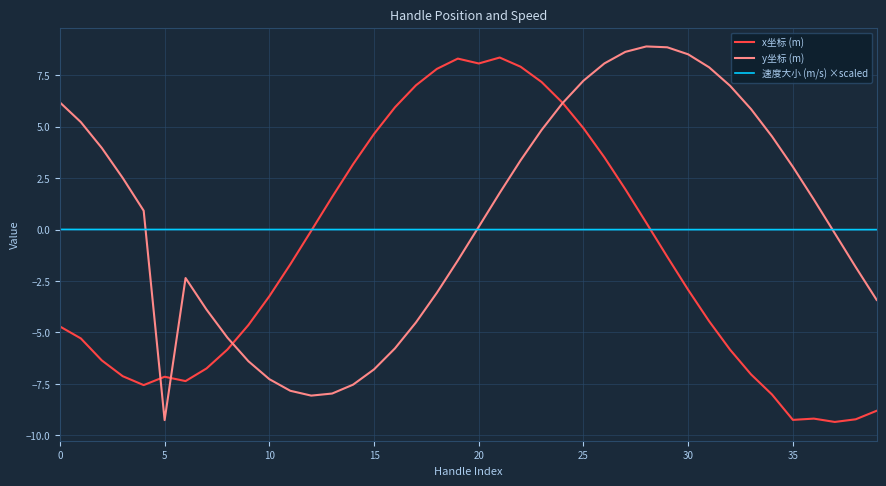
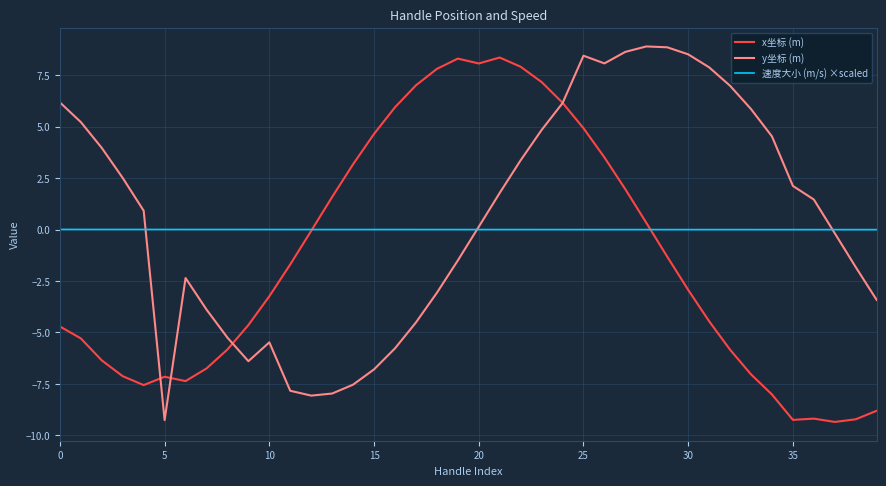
  {
    "x坐标 (m)": {
      "0": -4.7,
      "5": -7.2,
      "10": -3.2,
      "15": 4.7,
      "20": 8.1,
      "25": 4.9,
      "30": -2.9,
      "35": -9.3
    },
    "y坐标 (m)": {
      "0": 6.2,
      "5": -9.3,
-     "10": -7.3,
+     "10": -5.5,
      "15": -6.8,
      "20": 0.1,
-     "25": 7.2,
+     "25": 8.5,
      "30": 8.5,
-     "35": 3.1
+     "35": 2.1
    },
    "速度大小 (m/s) ×scaled": {
      "0": 0.0,
      "5": 0.0,
      "10": 0.0,
      "15": 0.0,
      "20": 0.0,
      "25": 0.0,
      "30": 0.0,
      "35": 0.0
    }
  }
